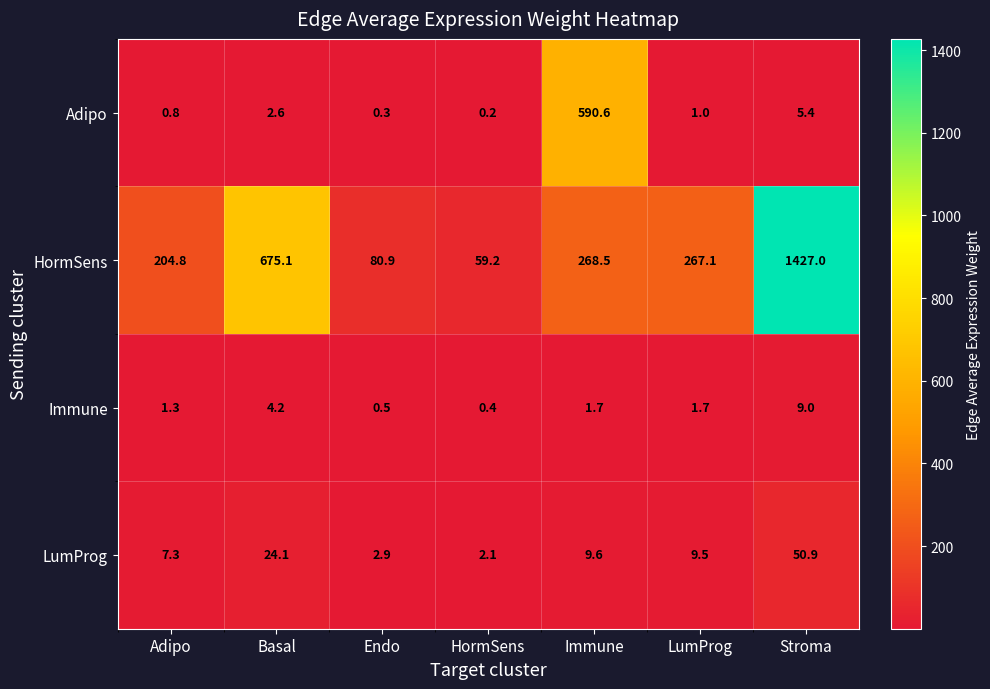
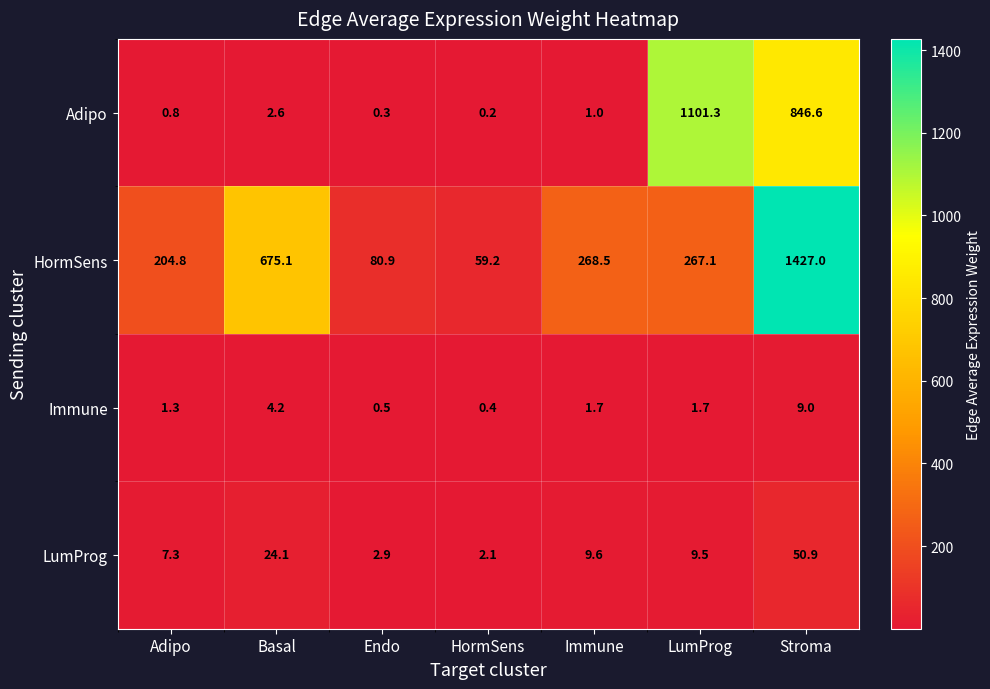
  {
    "Adipo": {
      "Adipo": 0.8,
      "Basal": 2.6,
      "Endo": 0.3,
      "HormSens": 0.2,
-     "Immune": 590.6,
-     "LumProg": 1.0,
-     "Stroma": 5.4
+     "Immune": 1.0,
+     "LumProg": 1101.3,
+     "Stroma": 846.6
    },
    "HormSens": {
      "Adipo": 204.8,
      "Basal": 675.1,
      "Endo": 80.9,
      "HormSens": 59.2,
      "Immune": 268.5,
      "LumProg": 267.1,
      "Stroma": 1427.0
    },
    "Immune": {
      "Adipo": 1.3,
      "Basal": 4.2,
      "Endo": 0.5,
      "HormSens": 0.4,
      "Immune": 1.7,
      "LumProg": 1.7,
      "Stroma": 9.0
    },
    "LumProg": {
      "Adipo": 7.3,
      "Basal": 24.1,
      "Endo": 2.9,
      "HormSens": 2.1,
      "Immune": 9.6,
      "LumProg": 9.5,
      "Stroma": 50.9
    }
  }
